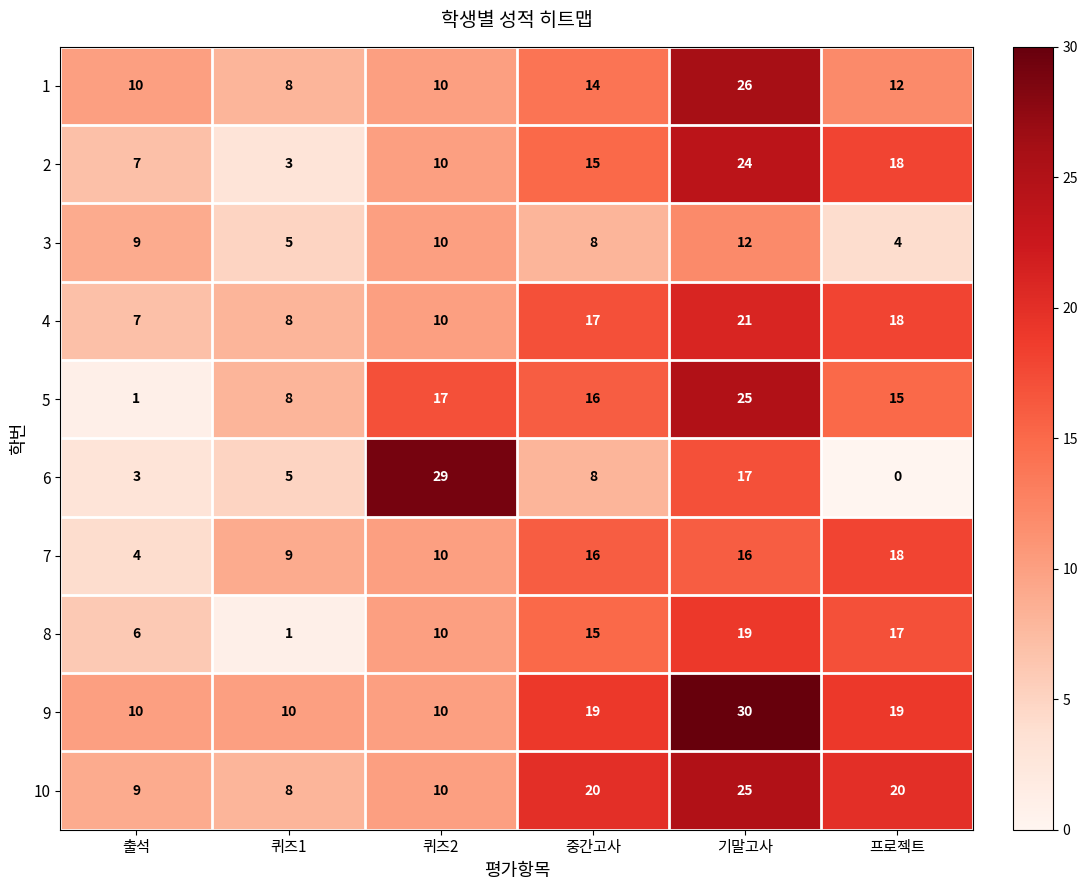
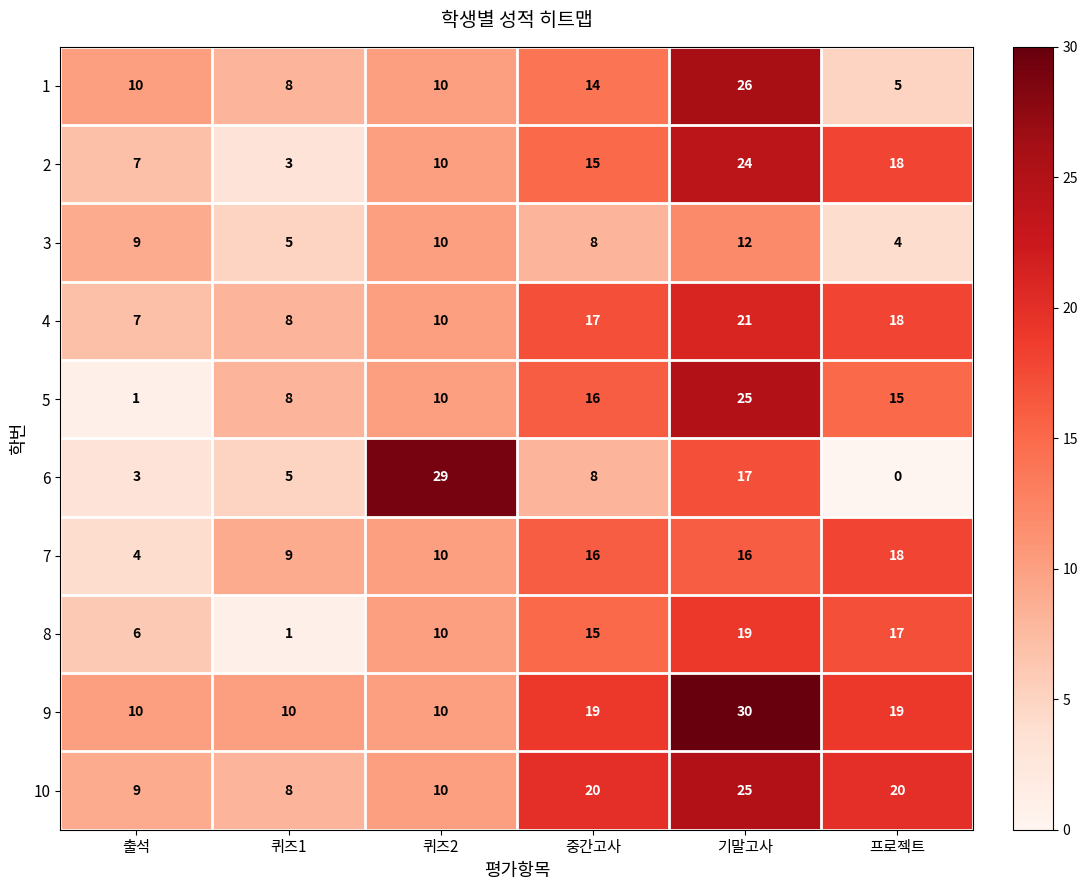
  {
    "1": {
      "출석": 10,
      "퀴즈1": 8,
      "퀴즈2": 10,
      "중간고사": 14,
      "기말고사": 26,
-     "프로젝트": 12
+     "프로젝트": 5
    },
    "2": {
      "출석": 7,
      "퀴즈1": 3,
      "퀴즈2": 10,
      "중간고사": 15,
      "기말고사": 24,
      "프로젝트": 18
    },
    "3": {
      "출석": 9,
      "퀴즈1": 5,
      "퀴즈2": 10,
      "중간고사": 8,
      "기말고사": 12,
      "프로젝트": 4
    },
    "4": {
      "출석": 7,
      "퀴즈1": 8,
      "퀴즈2": 10,
      "중간고사": 17,
      "기말고사": 21,
      "프로젝트": 18
    },
    "5": {
      "출석": 1,
      "퀴즈1": 8,
-     "퀴즈2": 17,
+     "퀴즈2": 10,
      "중간고사": 16,
      "기말고사": 25,
      "프로젝트": 15
    },
    "6": {
      "출석": 3,
      "퀴즈1": 5,
      "퀴즈2": 29,
      "중간고사": 8,
      "기말고사": 17,
      "프로젝트": 0
    },
    "7": {
      "출석": 4,
      "퀴즈1": 9,
      "퀴즈2": 10,
      "중간고사": 16,
      "기말고사": 16,
      "프로젝트": 18
    },
    "8": {
      "출석": 6,
      "퀴즈1": 1,
      "퀴즈2": 10,
      "중간고사": 15,
      "기말고사": 19,
      "프로젝트": 17
    },
    "9": {
      "출석": 10,
      "퀴즈1": 10,
      "퀴즈2": 10,
      "중간고사": 19,
      "기말고사": 30,
      "프로젝트": 19
    },
    "10": {
      "출석": 9,
      "퀴즈1": 8,
      "퀴즈2": 10,
      "중간고사": 20,
      "기말고사": 25,
      "프로젝트": 20
    }
  }
